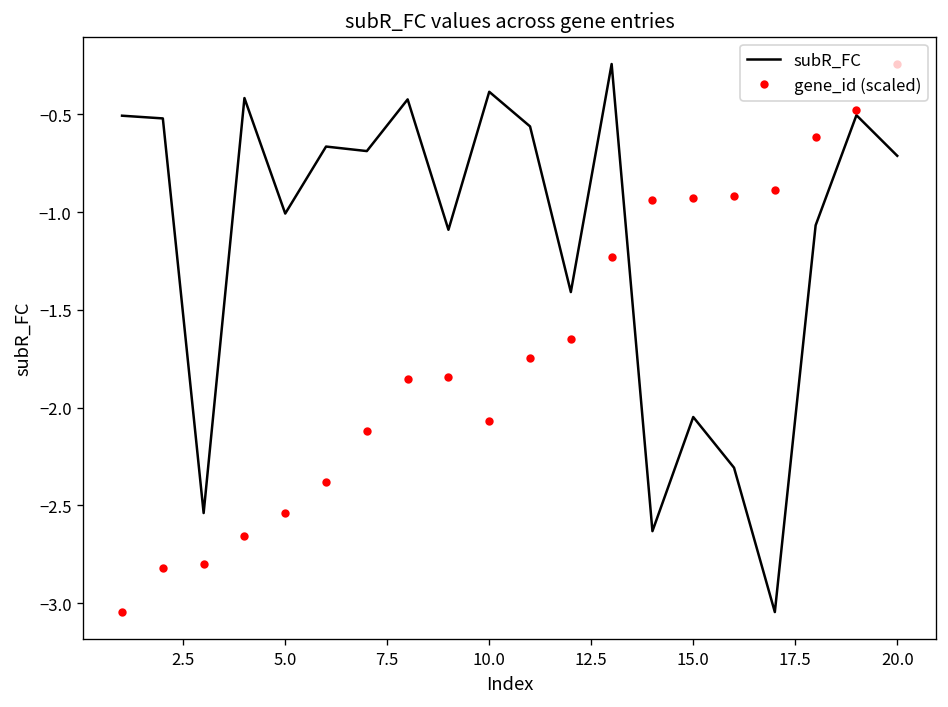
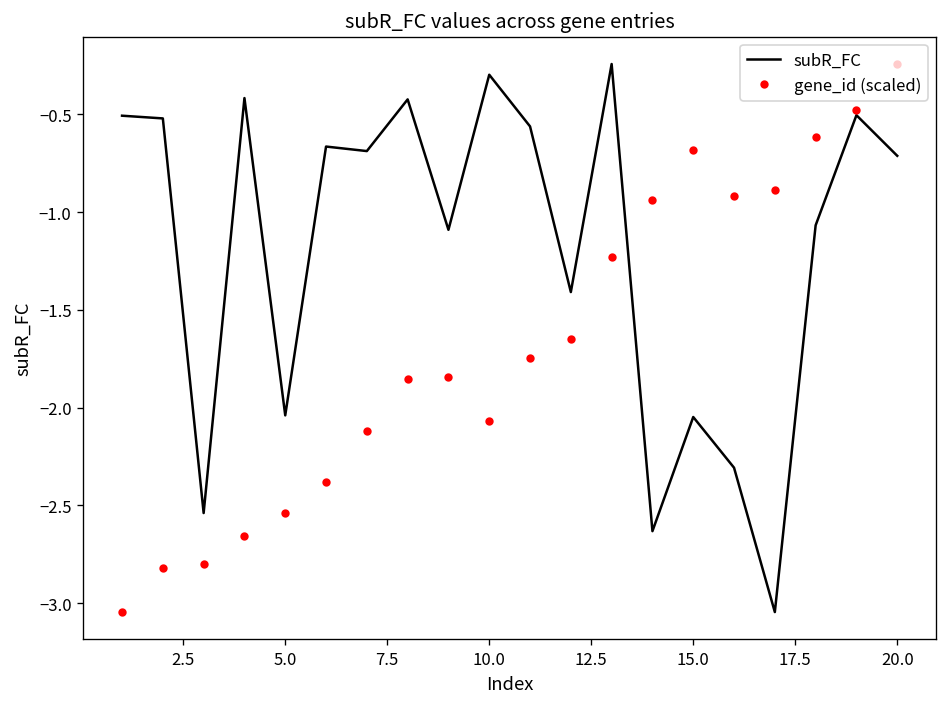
  {
    "subR_FC": {
-     "5.0": -1.01,
-     "10.0": -0.38,
+     "5.0": -2.04,
+     "10.0": -0.30,
      "15.0": -2.05,
      "20.0": -0.71
    },
    "gene_id (scaled)": {
      "5.0": -2.54,
      "10.0": -2.07,
-     "15.0": -0.93
+     "15.0": -0.68
    }
  }
